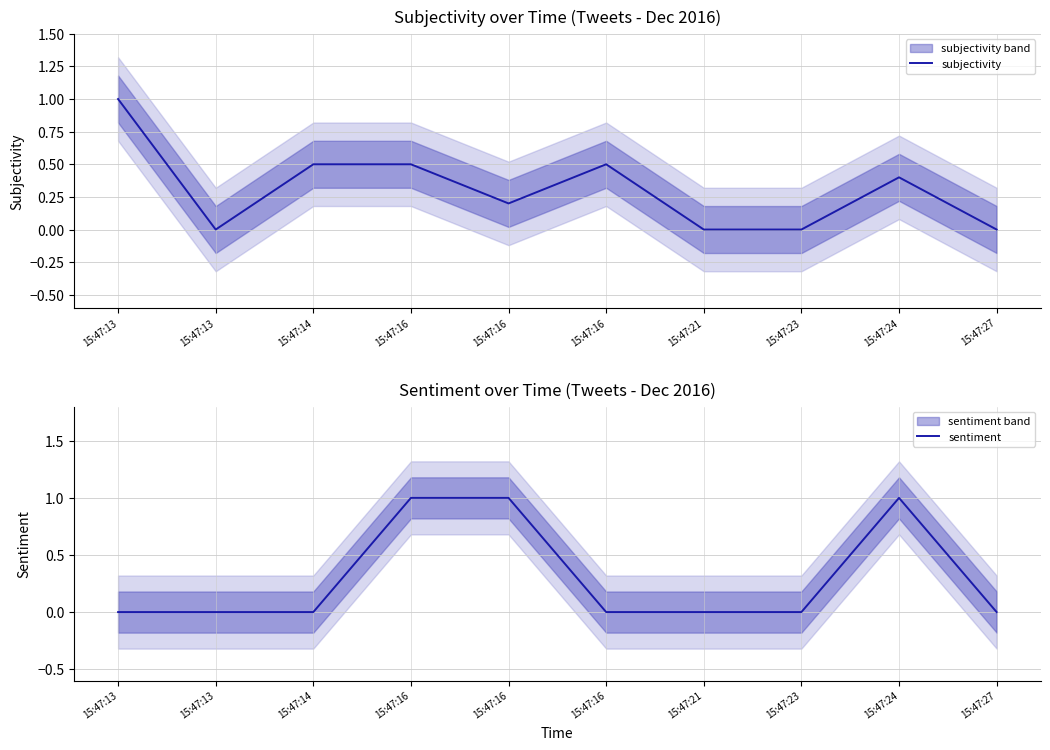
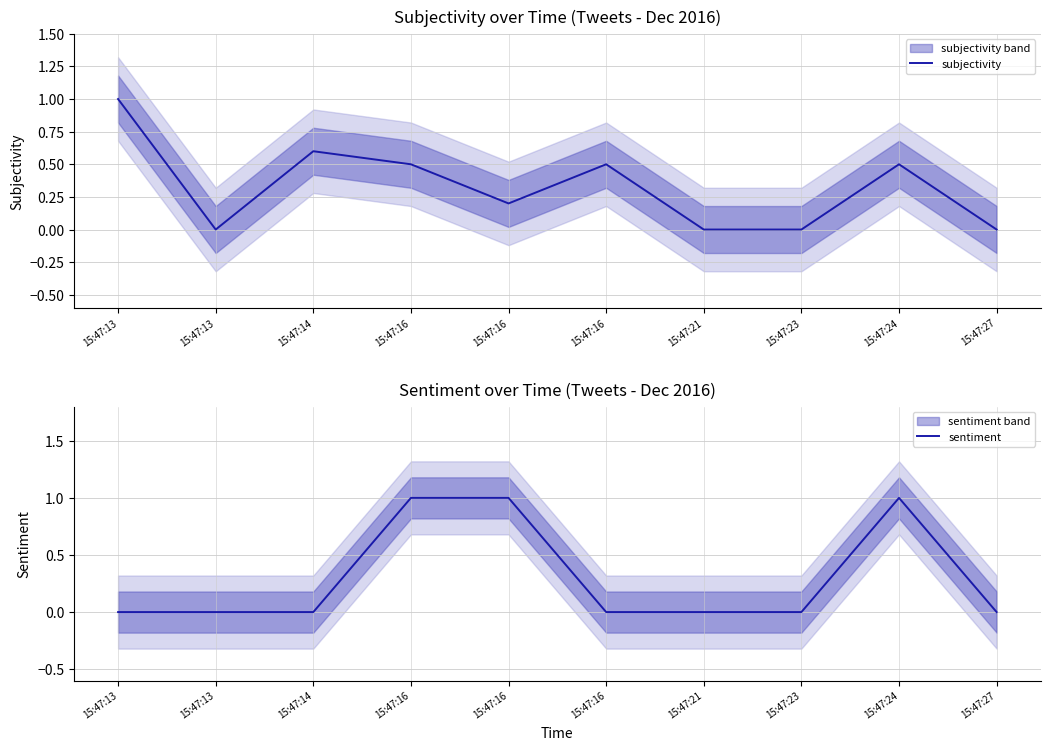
  {
    "Subjectivity over Time (Tweets - Dec 2016)": {
      "subjectivity": {
-       "15:47:14": 0.5,
+       "15:47:14": 0.6,
        "15:47:21": 0.0,
        "15:47:23": 0.0,
-       "15:47:24": 0.4,
+       "15:47:24": 0.5,
        "15:47:27": 0.0
      }
    },
    "Sentiment over Time (Tweets - Dec 2016)": {
      "sentiment": {
        "15:47:14": 0.00,
        "15:47:21": 0.00,
        "15:47:23": 0.00,
        "15:47:24": 1.00,
        "15:47:27": 0.00
      }
    }
  }
